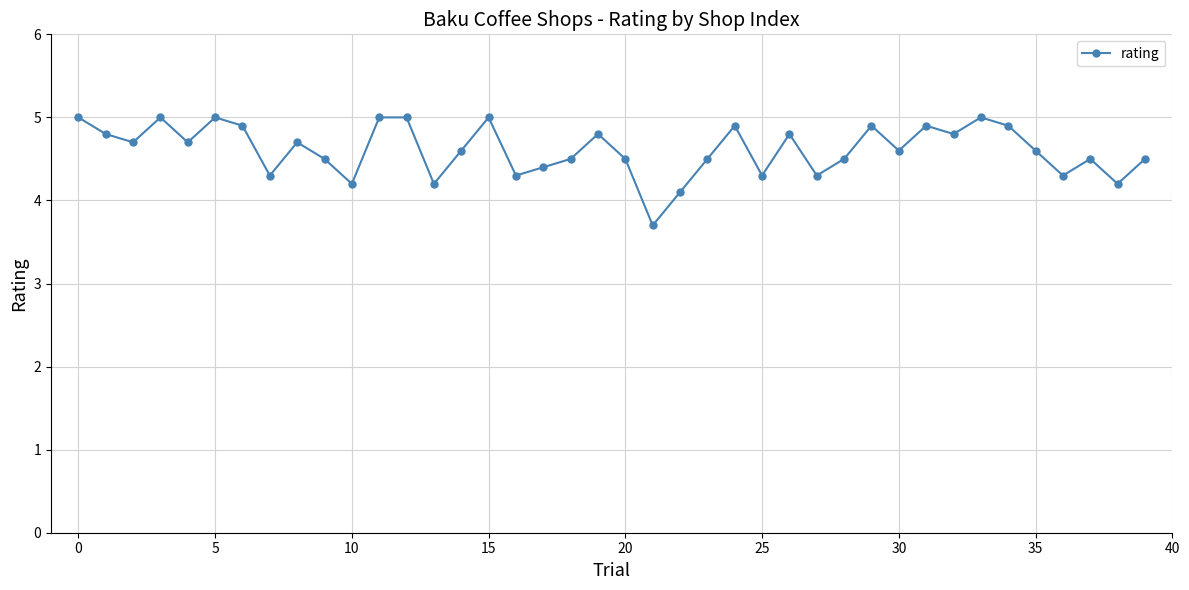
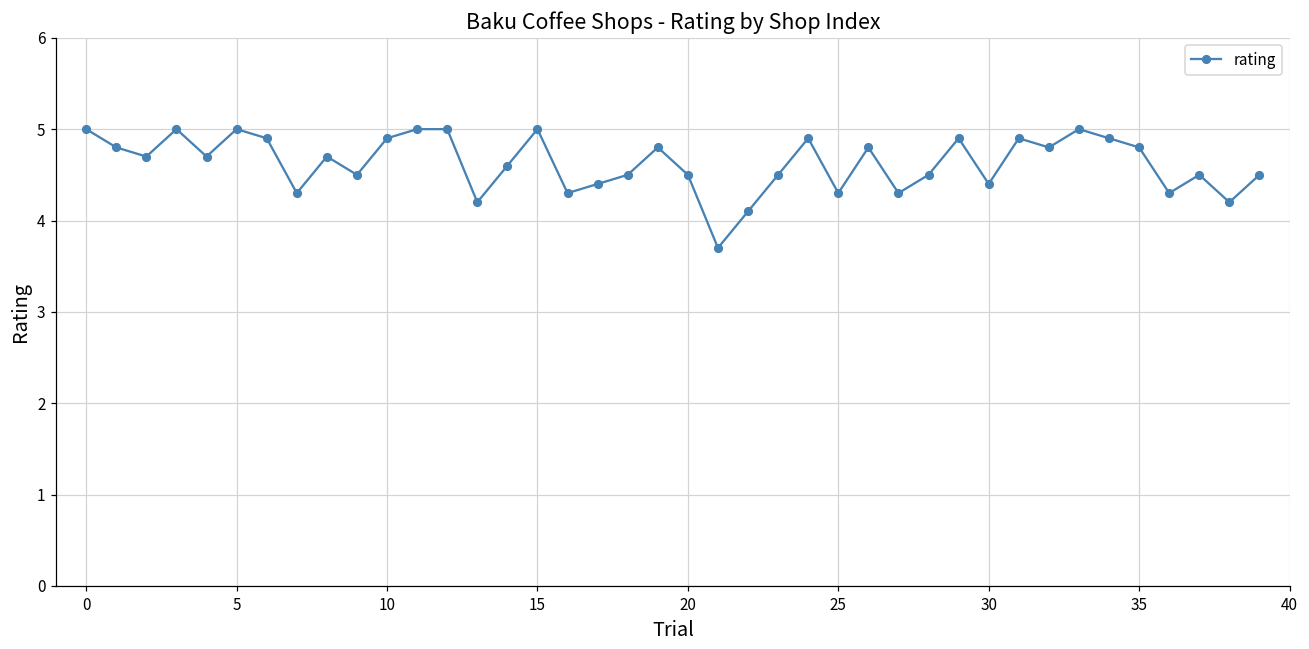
  {
    "0": 5.0,
    "5": 5.0,
-   "10": 4.2,
+   "10": 4.9,
    "15": 5.0,
    "20": 4.5,
    "25": 4.3,
-   "30": 4.6,
-   "35": 4.6
+   "30": 4.4,
+   "35": 4.8
  }
